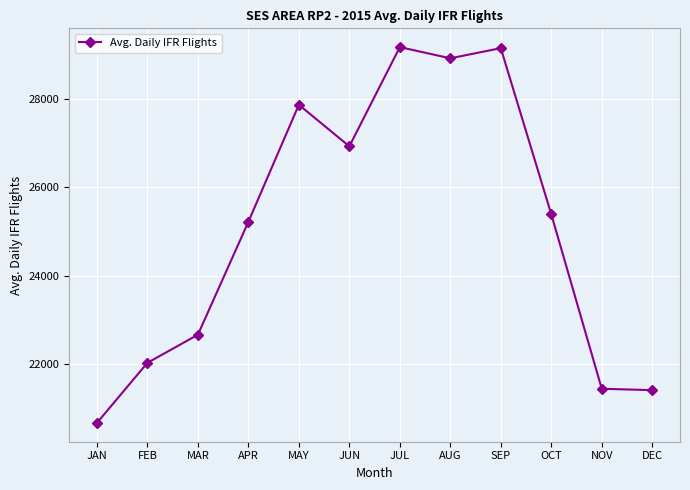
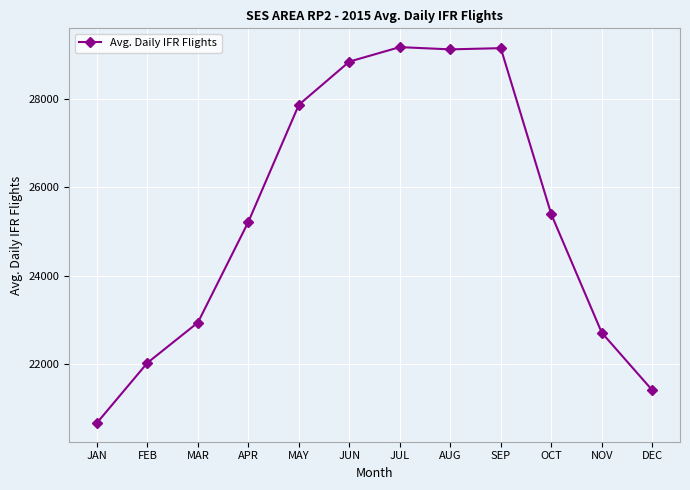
  {
    "JAN": 20700,
    "FEB": 22000,
-   "MAR": 22700,
+   "MAR": 22900,
    "APR": 25200,
    "MAY": 27900,
-   "JUN": 26900,
+   "JUN": 28800,
    "JUL": 29200,
-   "AUG": 28900,
+   "AUG": 29100,
    "SEP": 29100,
    "OCT": 25400,
-   "NOV": 21400,
+   "NOV": 22700,
    "DEC": 21400
  }
